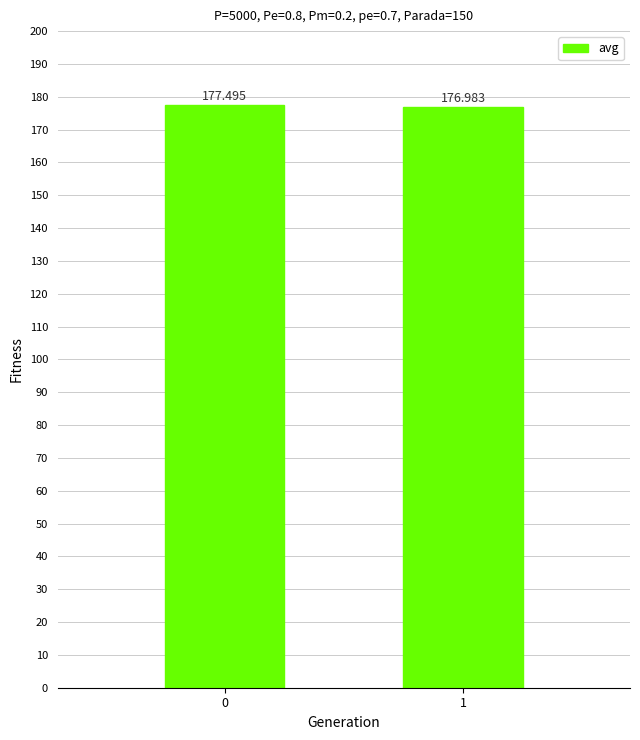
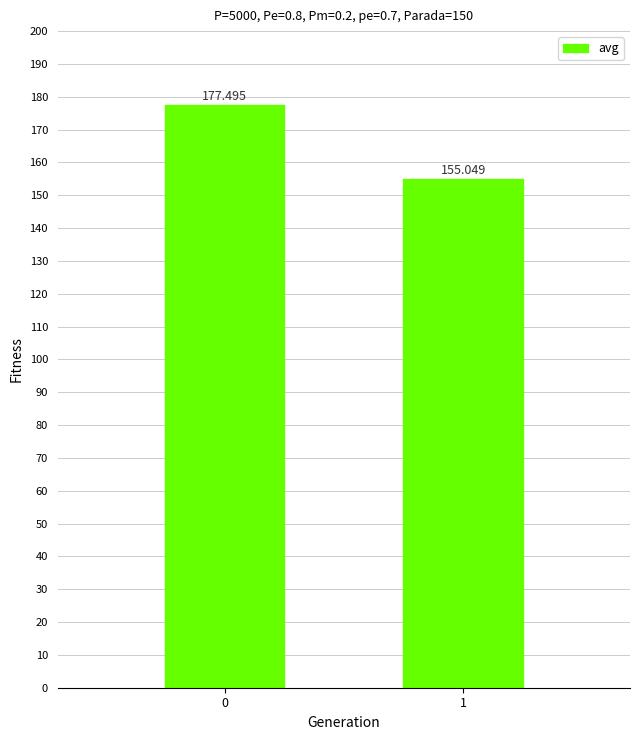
  {
    "0": 177.495,
-   "1": 176.983
+   "1": 155.049
  }
